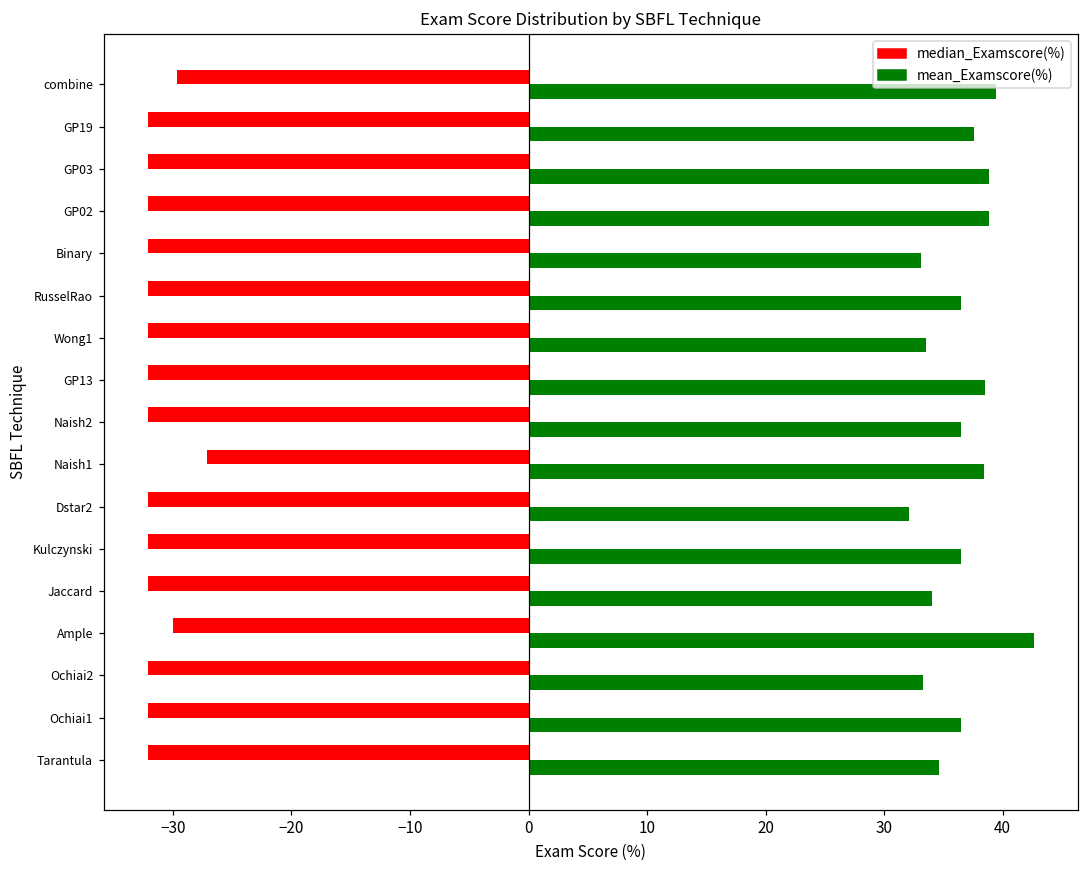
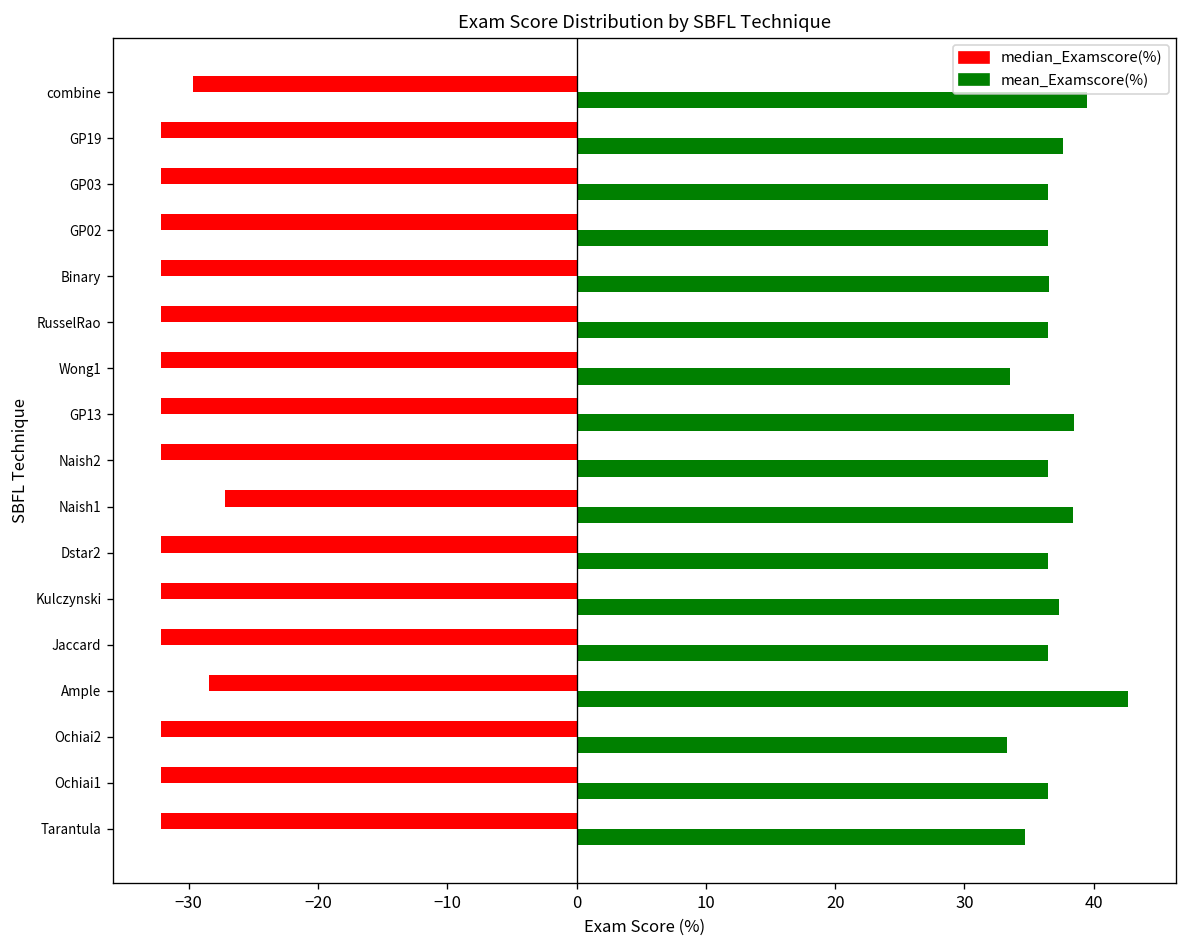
  {
    "median_Examscore(%)": {
      "combine": -29.6,
      "GP19": -32.1,
      "GP03": -32.1,
      "GP02": -32.1,
      "Binary": -32.1,
      "RusselRao": -32.1,
      "Wong1": -32.1,
      "GP13": -32.1,
      "Naish2": -32.1,
      "Naish1": -27.2,
      "Dstar2": -32.1,
      "Kulczynski": -32.1,
      "Jaccard": -32.1,
-     "Ample": -30.0,
+     "Ample": -28.4,
      "Ochiai2": -32.1,
      "Ochiai1": -32.1,
      "Tarantula": -32.1
    },
    "mean_Examscore(%)": {
      "combine": 39.5,
      "GP19": 37.6,
-     "GP03": 38.8,
-     "GP02": 38.8,
-     "Binary": 33.1,
+     "GP03": 36.5,
+     "GP02": 36.5,
+     "Binary": 36.6,
      "RusselRao": 36.5,
      "Wong1": 33.5,
      "GP13": 38.5,
      "Naish2": 36.5,
      "Naish1": 38.4,
-     "Dstar2": 32.1,
-     "Kulczynski": 36.5,
-     "Jaccard": 34.0,
+     "Dstar2": 36.5,
+     "Kulczynski": 37.3,
+     "Jaccard": 36.5,
      "Ample": 42.6,
      "Ochiai2": 33.3,
      "Ochiai1": 36.5,
      "Tarantula": 34.7
    }
  }
